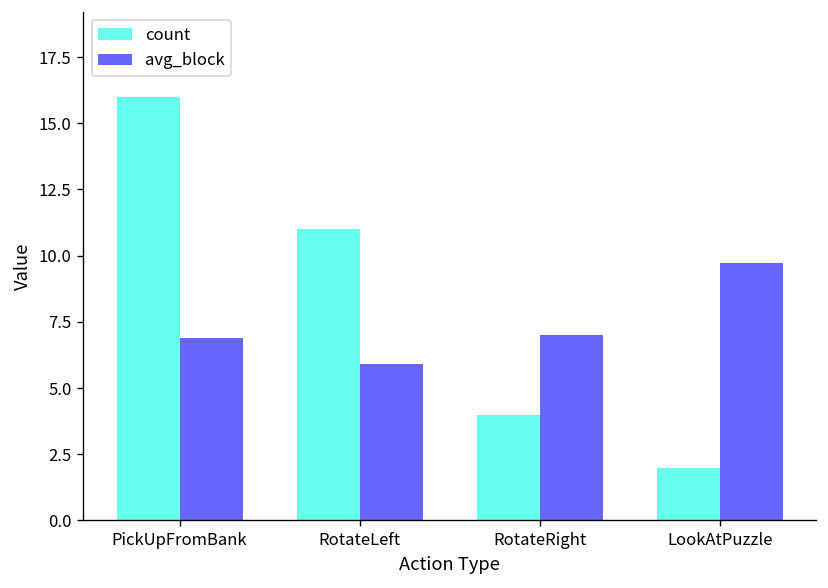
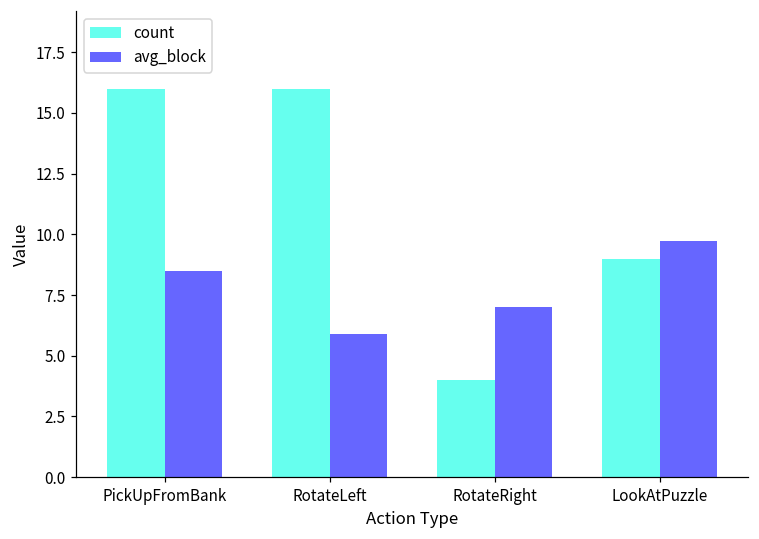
  {
    "count": {
      "PickUpFromBank": 16,
-     "RotateLeft": 11,
+     "RotateLeft": 16,
      "RotateRight": 4,
-     "LookAtPuzzle": 2
+     "LookAtPuzzle": 9
    },
    "avg_block": {
-     "PickUpFromBank": 6.9,
+     "PickUpFromBank": 8.5,
      "RotateLeft": 5.9,
      "RotateRight": 7.0,
      "LookAtPuzzle": 9.7
    }
  }
